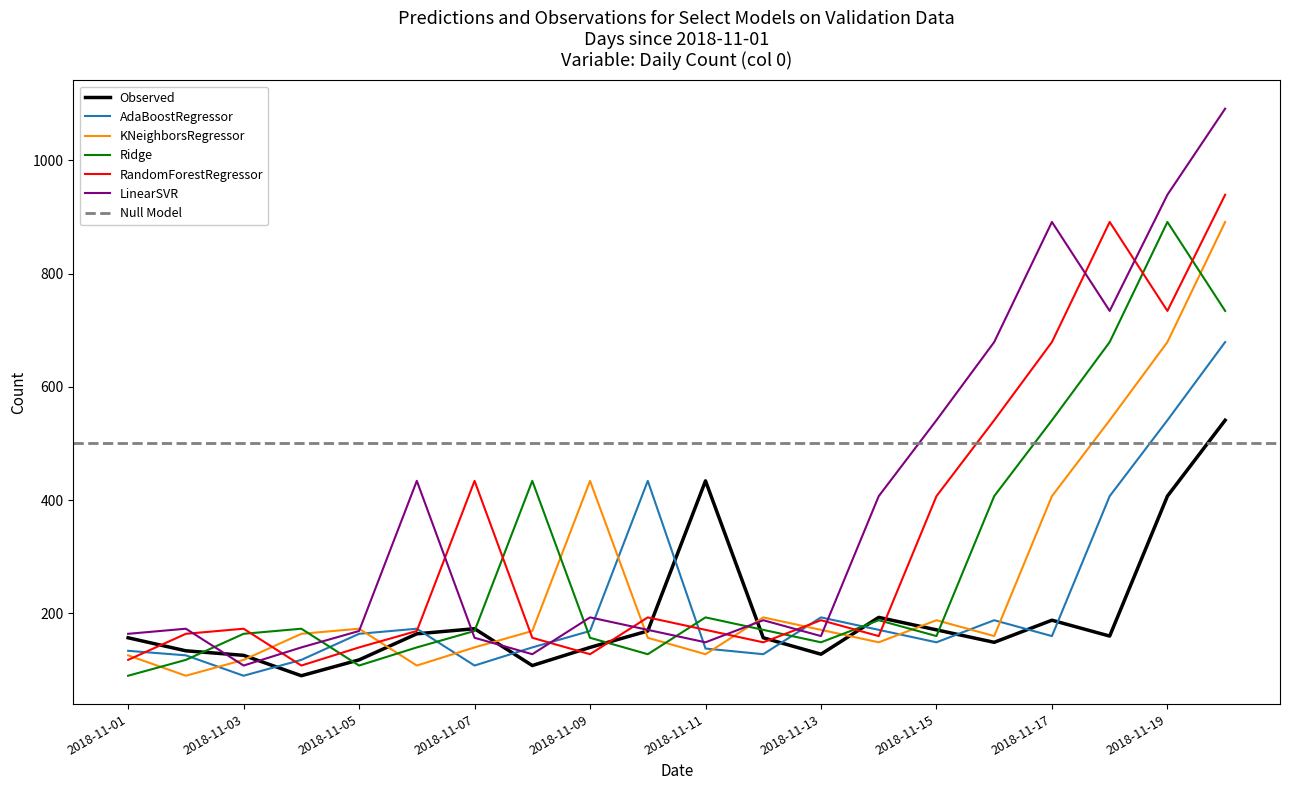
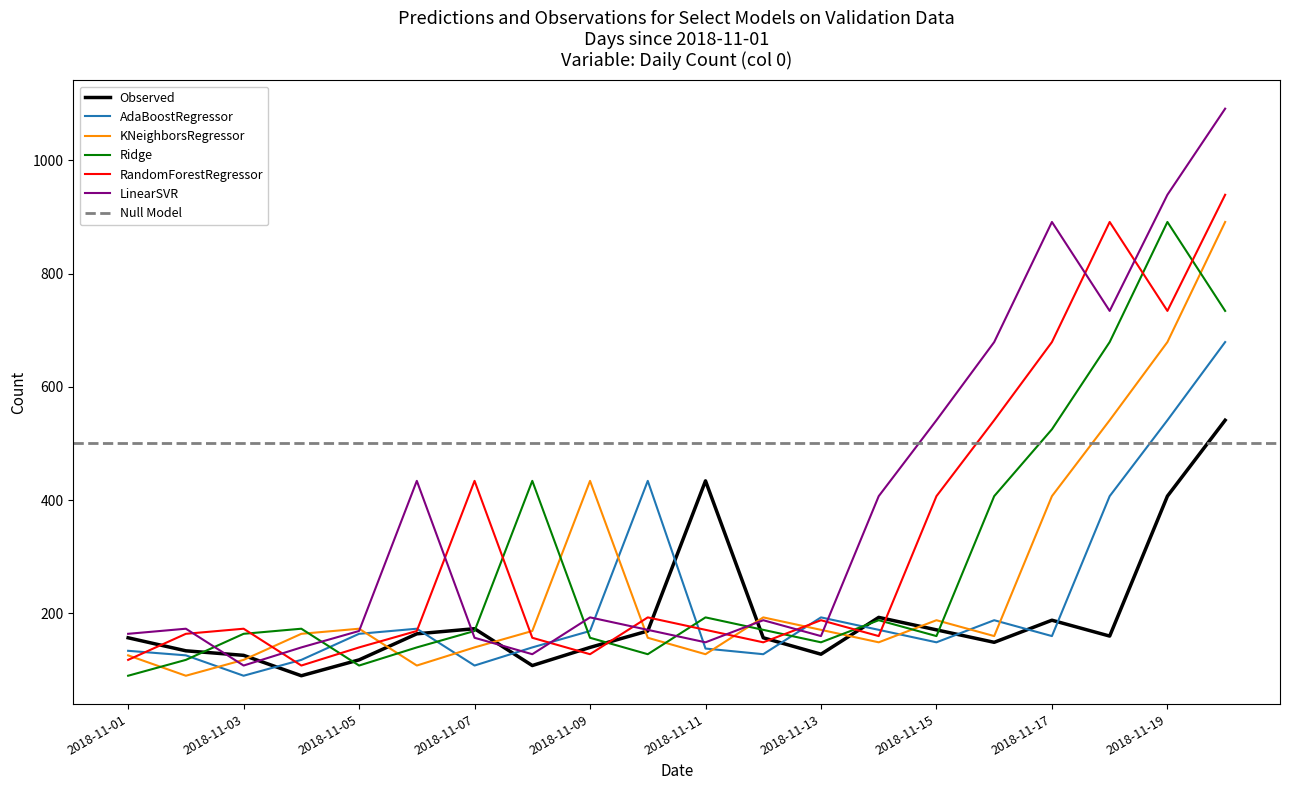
  {
    "Observed": {
      "2018-11-01": 160,
      "2018-11-03": 130,
      "2018-11-05": 120,
      "2018-11-09": 140,
      "2018-11-11": 430,
      "2018-11-13": 130,
      "2018-11-15": 170,
      "2018-11-17": 190,
      "2018-11-19": 410
    },
    "AdaBoostRegressor": {
      "2018-11-01": 130,
      "2018-11-03": 90,
      "2018-11-05": 160,
      "2018-11-07": 110,
      "2018-11-09": 170,
      "2018-11-11": 140,
      "2018-11-13": 190,
      "2018-11-15": 150,
      "2018-11-17": 160,
      "2018-11-19": 540
    },
    "KNeighborsRegressor": {
      "2018-11-01": 130,
      "2018-11-03": 120,
      "2018-11-07": 140,
      "2018-11-09": 430,
      "2018-11-11": 130,
      "2018-11-13": 170,
      "2018-11-15": 190,
      "2018-11-17": 410,
      "2018-11-19": 680
    },
    "Ridge": {
      "2018-11-01": 90,
      "2018-11-03": 160,
      "2018-11-05": 110,
      "2018-11-09": 160,
      "2018-11-11": 190,
      "2018-11-13": 150,
      "2018-11-15": 160,
-     "2018-11-17": 540,
+     "2018-11-17": 530,
      "2018-11-19": 890
    },
    "RandomForestRegressor": {
      "2018-11-01": 120,
      "2018-11-03": 170,
      "2018-11-05": 140,
      "2018-11-07": 430,
      "2018-11-09": 130,
      "2018-11-11": 170,
      "2018-11-13": 190,
      "2018-11-15": 410,
      "2018-11-17": 680,
      "2018-11-19": 730
    },
    "LinearSVR": {
      "2018-11-01": 160,
      "2018-11-03": 110,
      "2018-11-07": 160,
      "2018-11-09": 190,
      "2018-11-11": 150,
      "2018-11-13": 160,
      "2018-11-15": 540,
      "2018-11-17": 890,
      "2018-11-19": 940
    }
  }
